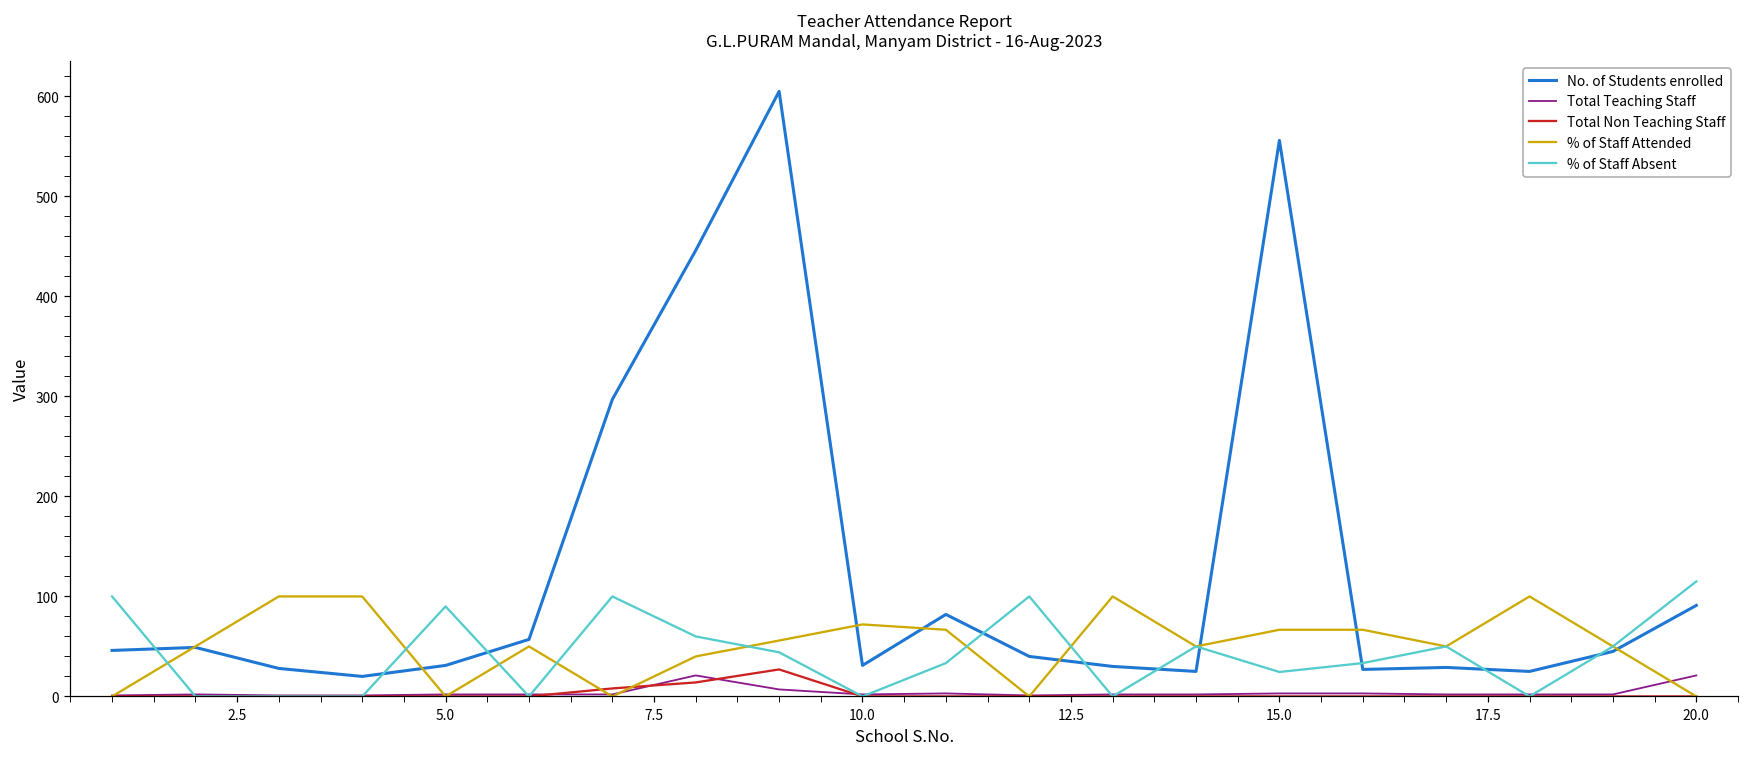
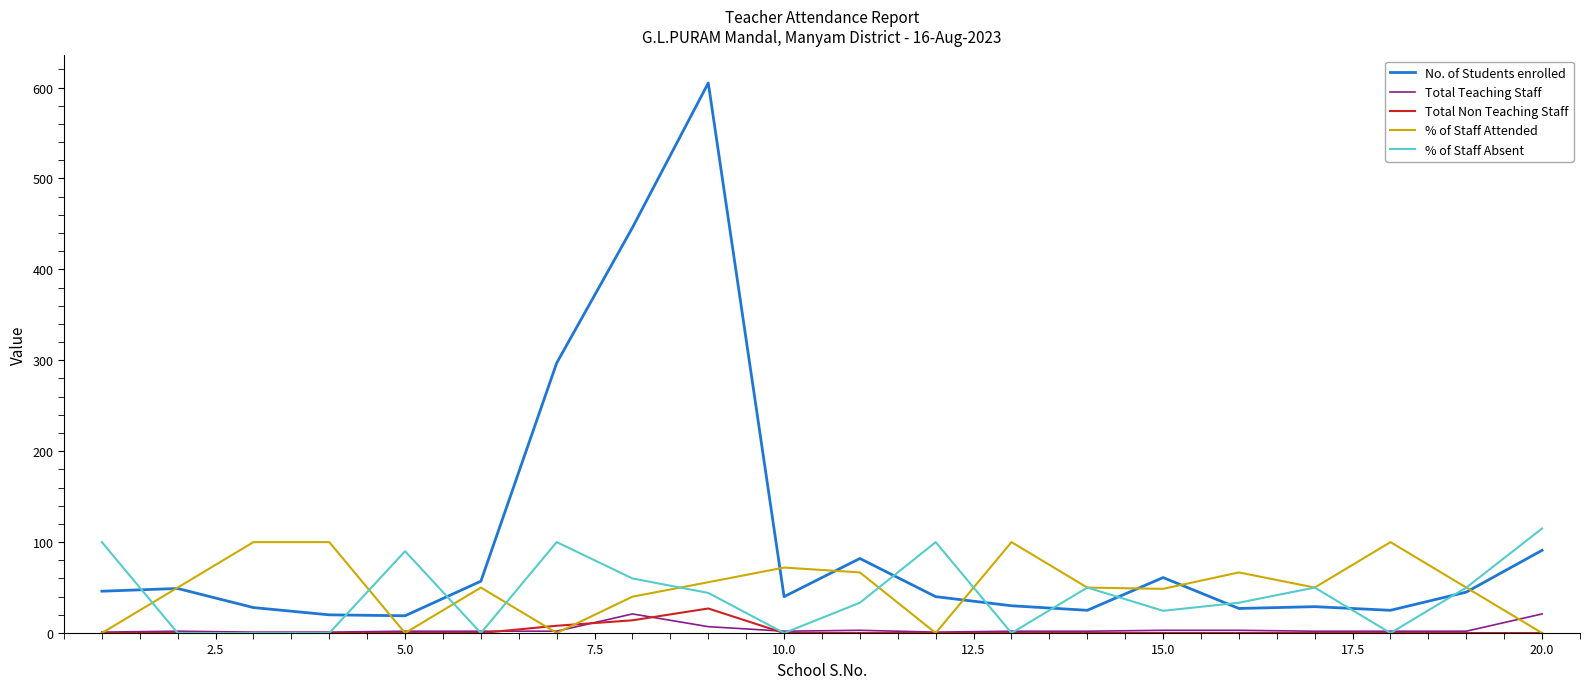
  {
    "No. of Students enrolled": {
-     "5.0": 30,
-     "10.0": 30,
-     "15.0": 560,
+     "5.0": 20,
+     "10.0": 40,
+     "15.0": 60,
      "20.0": 90
    },
    "Total Teaching Staff": {
      "15.0": 0,
      "20.0": 20
    },
    "Total Non Teaching Staff": {
      "15.0": 0
    },
    "% of Staff Attended": {
      "10.0": 70,
-     "15.0": 70
+     "15.0": 50
    },
    "% of Staff Absent": {
      "5.0": 90,
      "15.0": 20,
      "20.0": 120
    }
  }
